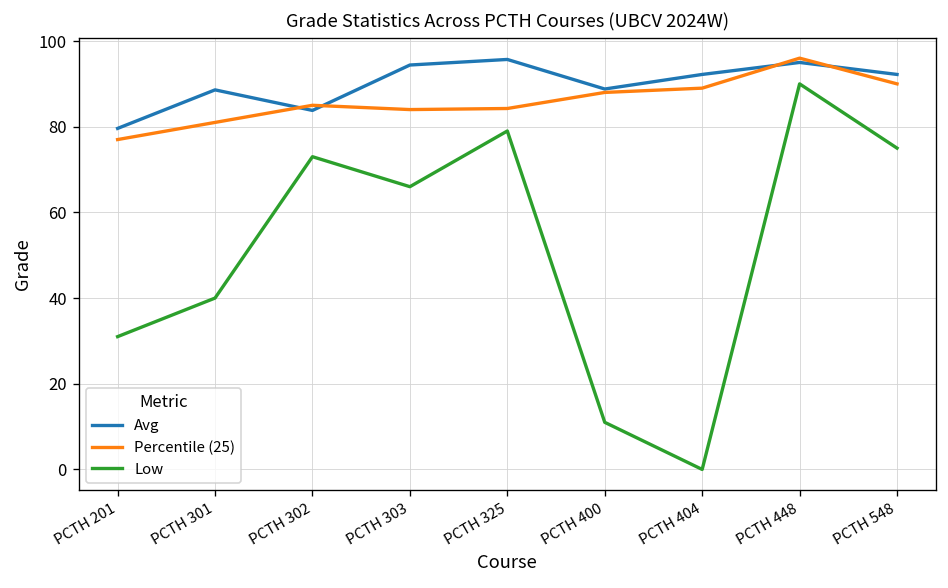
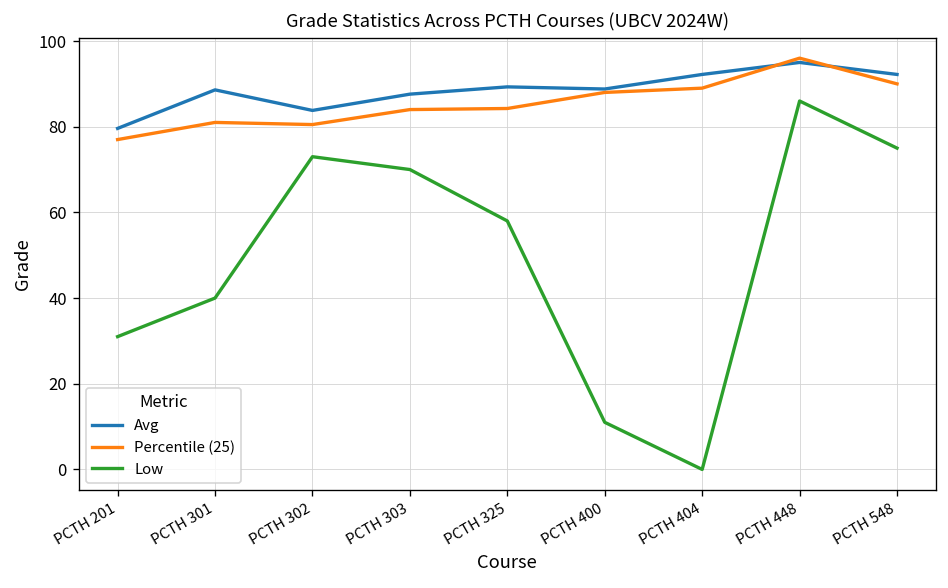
  {
    "Avg": {
      "PCTH 201": 80,
      "PCTH 301": 89,
      "PCTH 302": 84,
-     "PCTH 303": 94,
-     "PCTH 325": 96,
+     "PCTH 303": 88,
+     "PCTH 325": 89,
      "PCTH 400": 89,
      "PCTH 404": 92,
      "PCTH 448": 95,
      "PCTH 548": 92
    },
    "Percentile (25)": {
      "PCTH 201": 77,
      "PCTH 301": 81,
-     "PCTH 302": 85,
+     "PCTH 302": 81,
      "PCTH 303": 84,
      "PCTH 325": 84,
      "PCTH 400": 88,
      "PCTH 404": 89,
      "PCTH 448": 96,
      "PCTH 548": 90
    },
    "Low": {
      "PCTH 201": 31,
      "PCTH 301": 40,
      "PCTH 302": 73,
-     "PCTH 303": 66,
-     "PCTH 325": 79,
+     "PCTH 303": 70,
+     "PCTH 325": 58,
      "PCTH 400": 11,
      "PCTH 404": 0,
-     "PCTH 448": 90,
+     "PCTH 448": 86,
      "PCTH 548": 75
    }
  }
